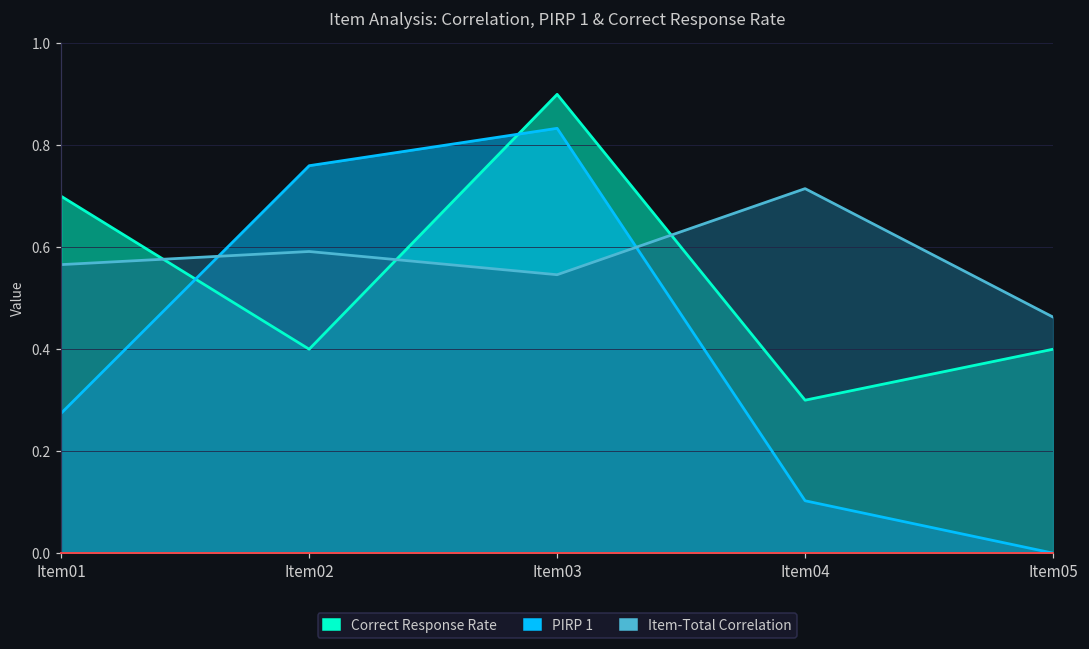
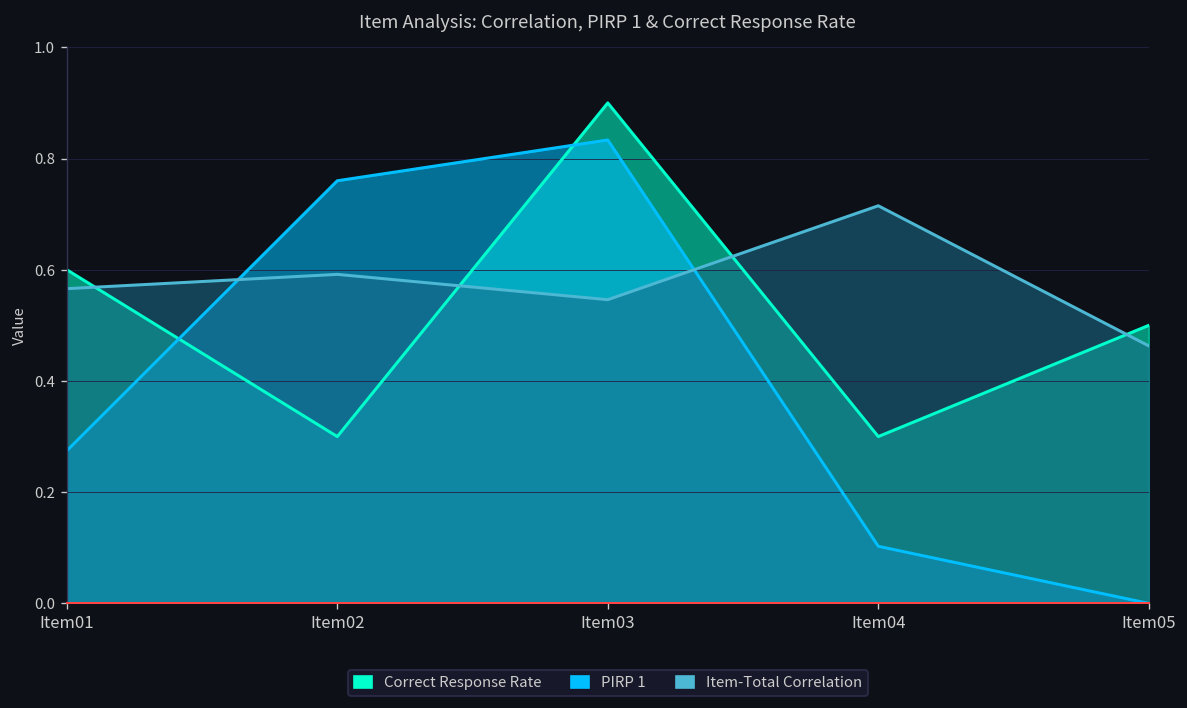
  {
    "Correct Response Rate": {
-     "Item01": 0.7,
-     "Item02": 0.4,
+     "Item01": 0.6,
+     "Item02": 0.3,
      "Item03": 0.9,
      "Item04": 0.3,
-     "Item05": 0.4
+     "Item05": 0.5
    },
    "PIRP 1": {
      "Item01": 0.27,
      "Item02": 0.76,
      "Item03": 0.83,
      "Item04": 0.1,
      "Item05": 0.0
    }
  }
